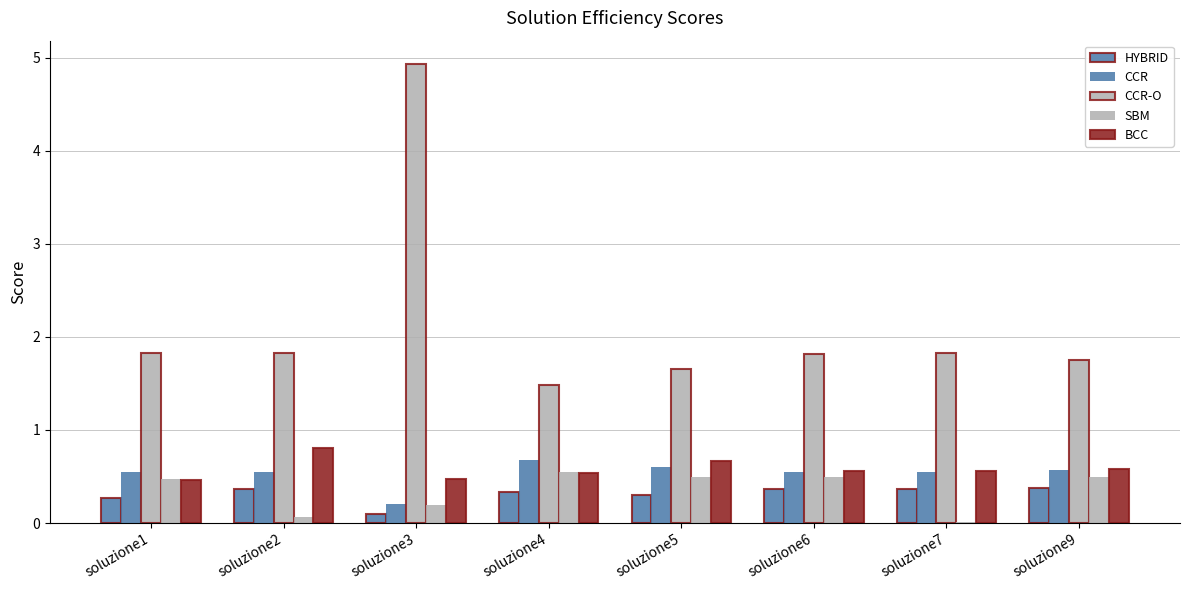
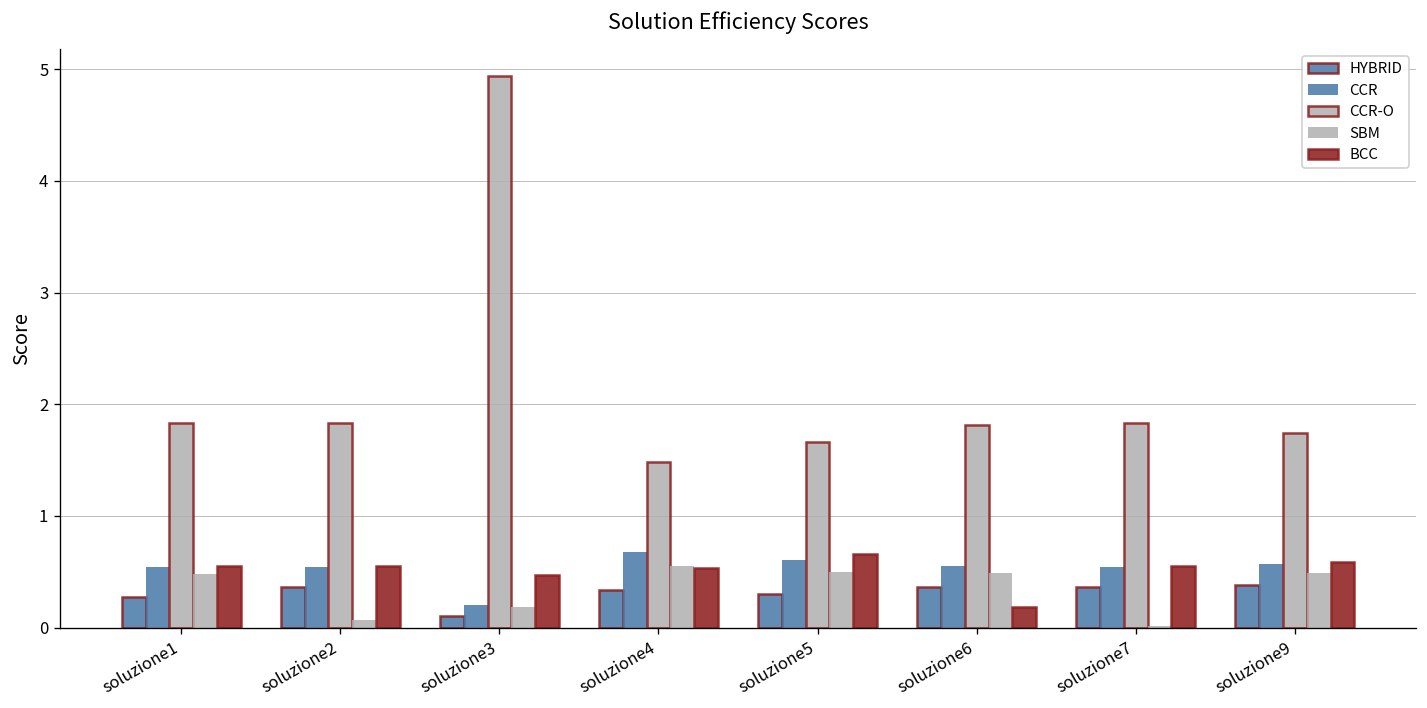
  {
    "BCC": {
-     "soluzione1": 0.5,
-     "soluzione2": 0.8,
+     "soluzione1": 0.6,
+     "soluzione2": 0.6,
      "soluzione3": 0.5,
      "soluzione4": 0.5,
      "soluzione5": 0.7,
-     "soluzione6": 0.6,
+     "soluzione6": 0.2,
      "soluzione7": 0.6,
      "soluzione9": 0.6
    }
  }
